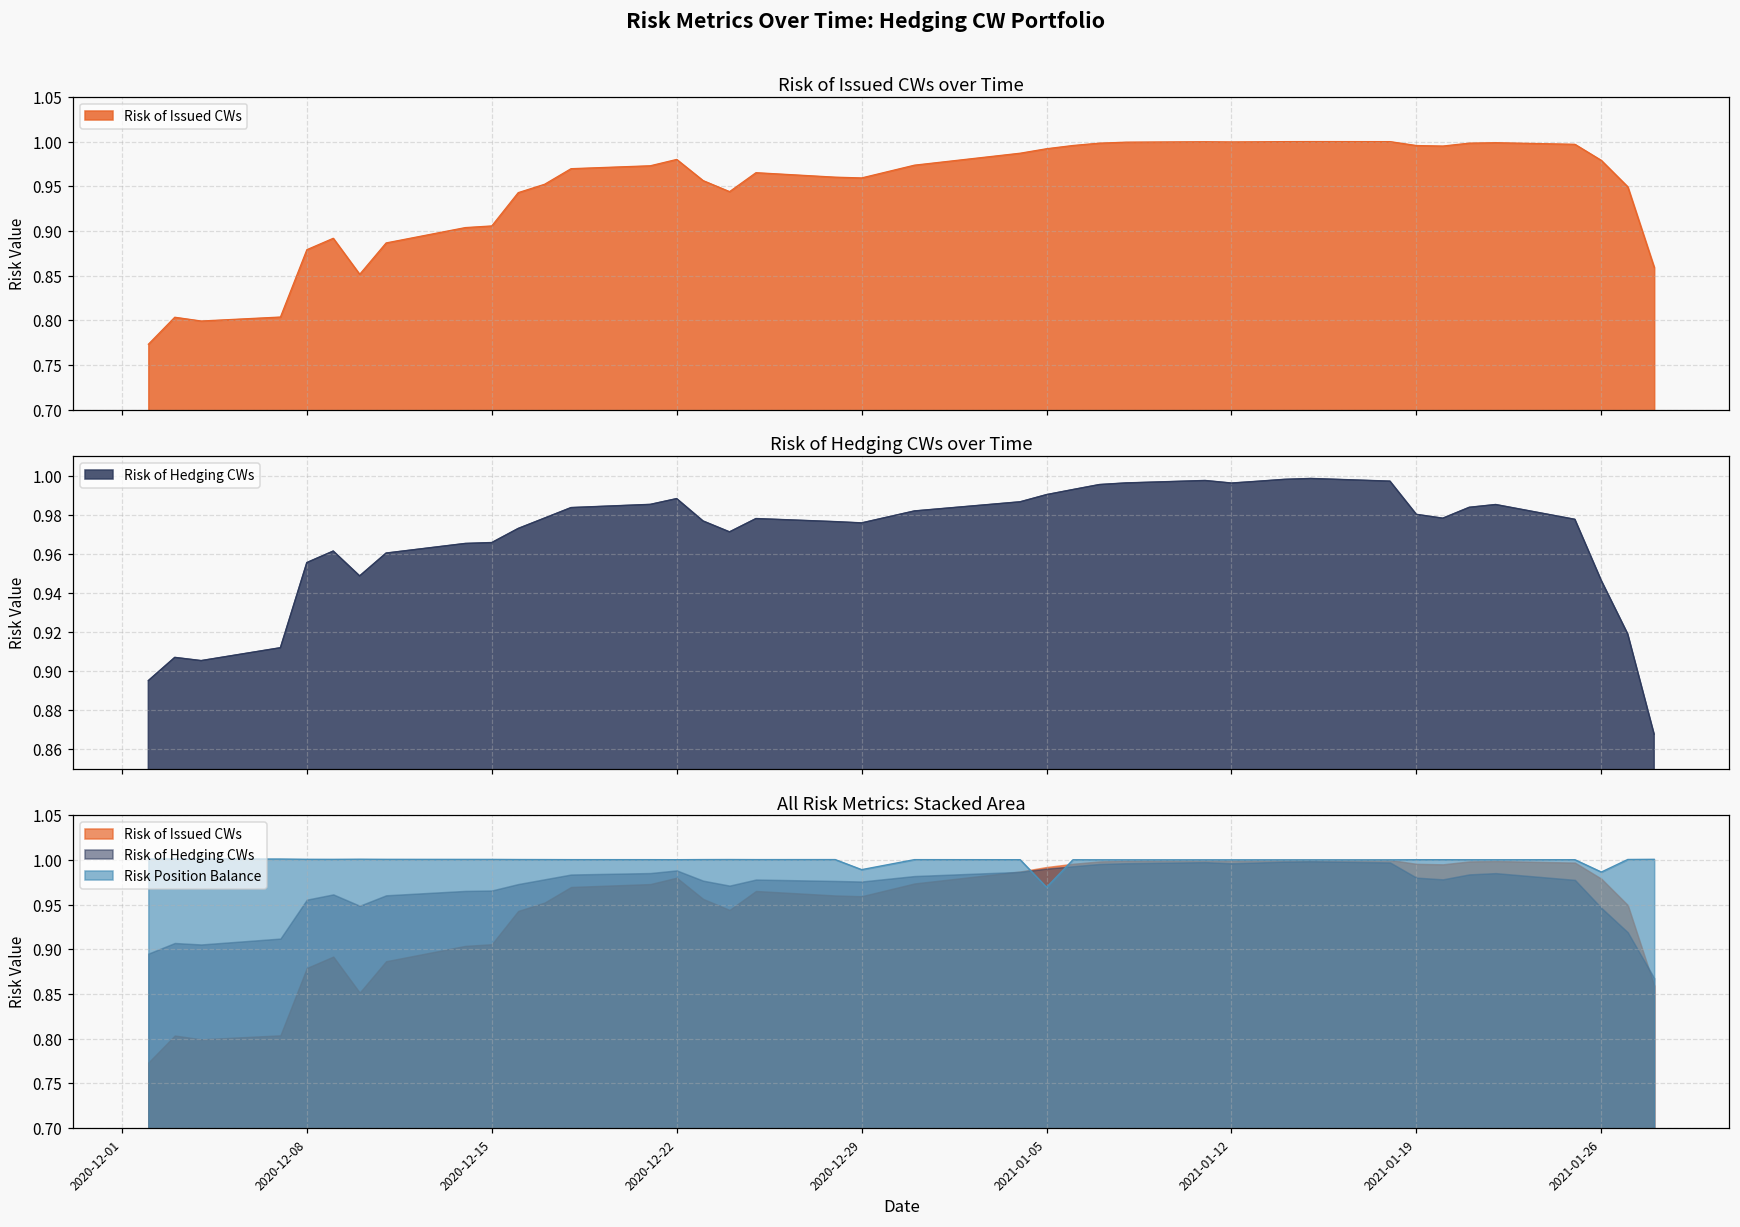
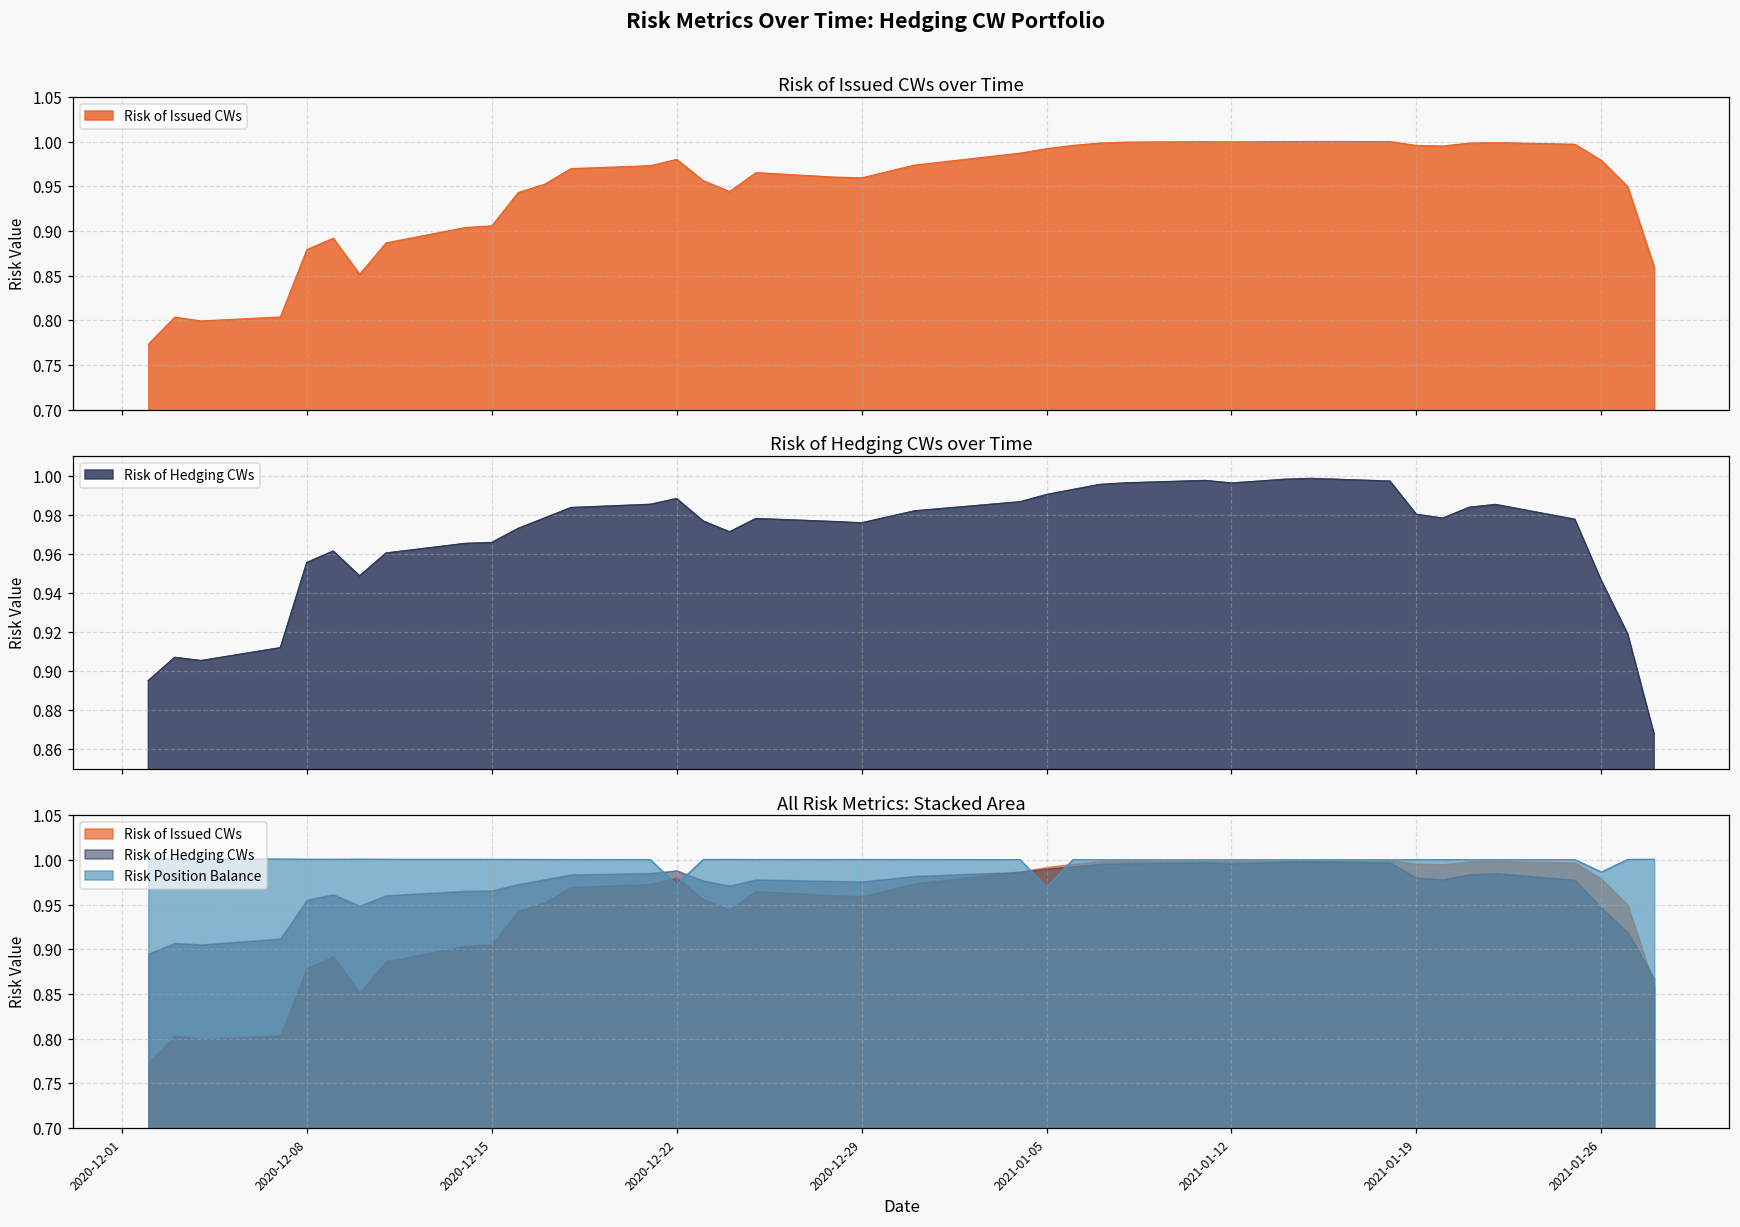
  {
    "All Risk Metrics: Stacked Area": {
      "Risk of Issued CWs": {
        "2020-12-08": 0.88,
        "2020-12-15": 0.91,
        "2020-12-22": 0.98,
        "2020-12-29": 0.96,
        "2021-01-19": 1.00,
        "2021-01-26": 0.98
      },
      "Risk of Hedging CWs": {
        "2020-12-08": 0.96,
        "2020-12-15": 0.97,
        "2020-12-22": 0.99,
        "2020-12-29": 0.98,
        "2021-01-12": 1.00,
        "2021-01-19": 0.98,
        "2021-01-26": 0.95
      },
      "Risk Position Balance": {
        "2020-12-08": 1.00,
        "2020-12-15": 1.00,
-       "2020-12-22": 1.00,
-       "2020-12-29": 0.99,
+       "2020-12-22": 0.97,
+       "2020-12-29": 1.00,
        "2021-01-05": 0.97,
        "2021-01-19": 1.00,
        "2021-01-26": 0.99
      }
    }
  }
